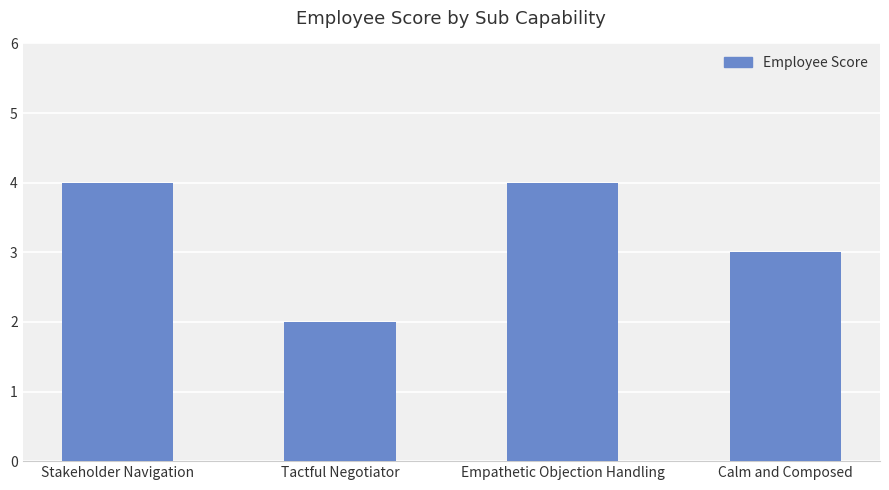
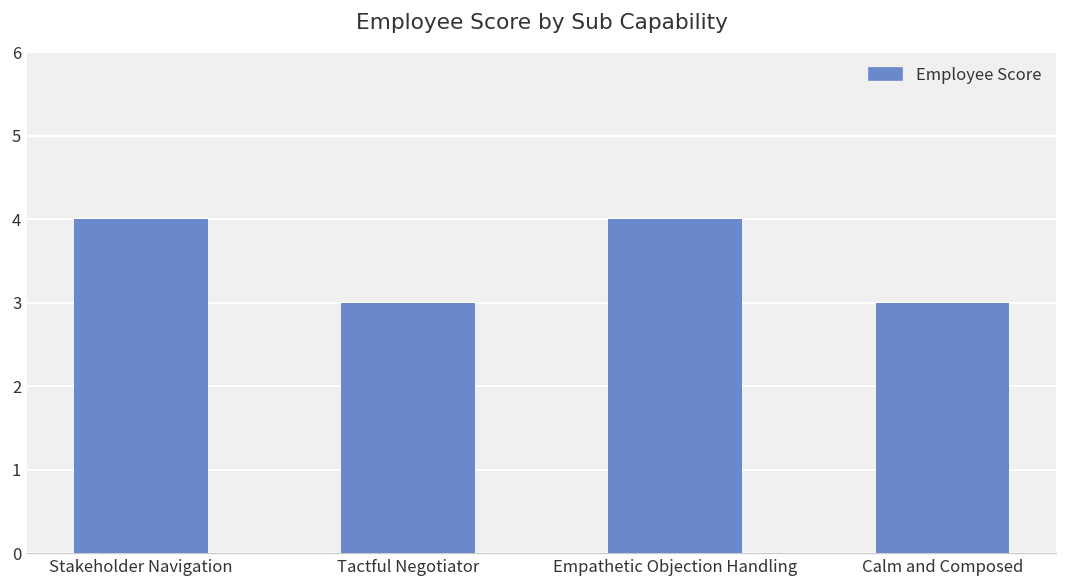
  {
    "Stakeholder Navigation": 4,
-   "Tactful Negotiator": 2,
+   "Tactful Negotiator": 3,
    "Empathetic Objection Handling": 4,
    "Calm and Composed": 3
  }
